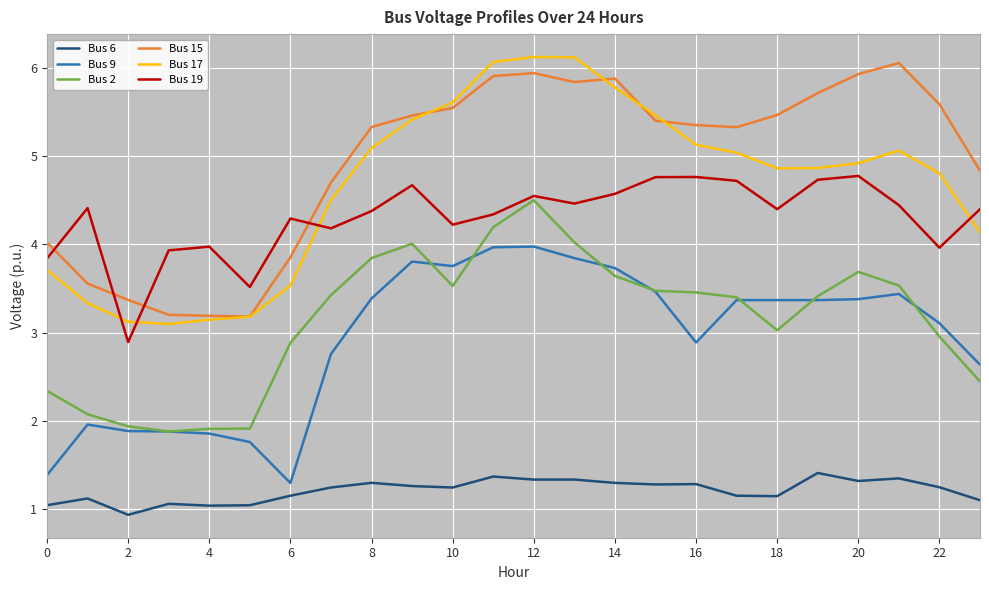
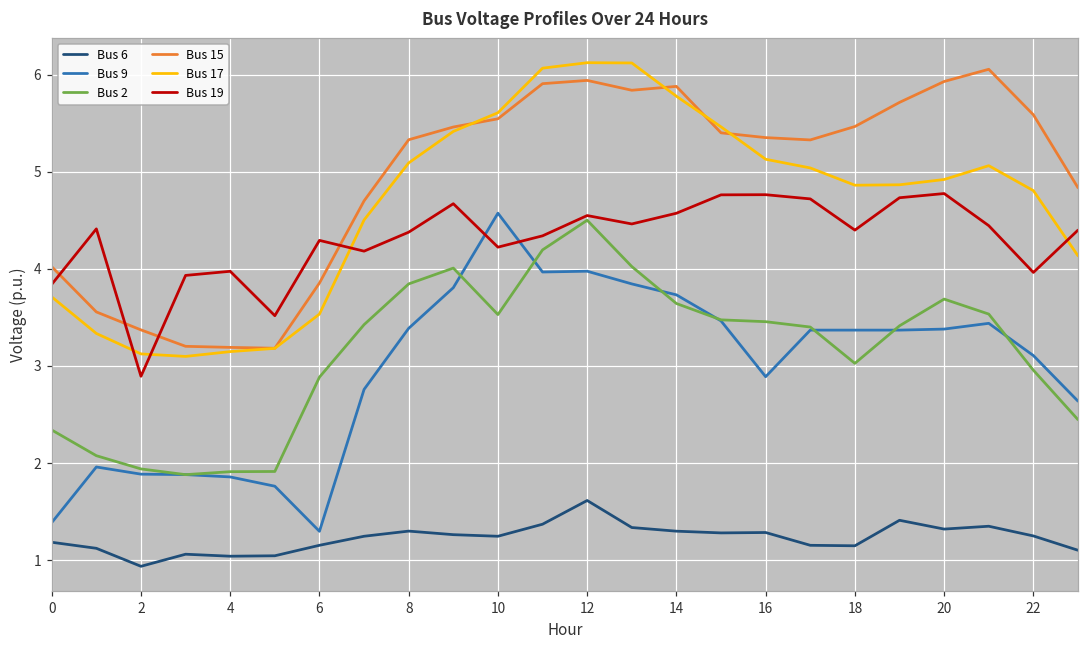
  {
    "Bus 6": {
-     "0": 1.0,
+     "0": 1.2,
      "2": 0.9,
      "4": 1.0,
      "6": 1.2,
      "8": 1.3,
      "10": 1.2,
-     "12": 1.3,
+     "12": 1.6,
      "14": 1.3,
      "16": 1.3,
      "18": 1.1,
      "20": 1.3,
      "22": 1.2
    },
    "Bus 9": {
      "0": 1.4,
      "2": 1.9,
      "4": 1.9,
      "6": 1.3,
      "8": 3.4,
-     "10": 3.8,
+     "10": 4.6,
      "12": 4.0,
      "14": 3.7,
      "16": 2.9,
      "18": 3.4,
      "20": 3.4,
      "22": 3.1
    },
    "Bus 2": {
      "0": 2.3,
      "2": 1.9,
      "4": 1.9,
      "6": 2.9,
      "8": 3.8,
      "10": 3.5,
      "12": 4.5,
      "14": 3.6,
      "16": 3.5,
      "18": 3.0,
      "20": 3.7,
      "22": 3.0
    },
    "Bus 15": {
      "0": 4.0,
      "2": 3.4,
      "4": 3.2,
      "6": 3.9,
      "8": 5.3,
      "10": 5.5,
      "12": 5.9,
      "14": 5.9,
      "16": 5.4,
      "18": 5.5,
      "20": 5.9,
      "22": 5.6
    },
    "Bus 17": {
      "0": 3.7,
      "2": 3.1,
      "4": 3.1,
      "6": 3.5,
      "8": 5.1,
      "10": 5.6,
      "12": 6.1,
      "14": 5.8,
      "16": 5.1,
      "18": 4.9,
      "20": 4.9,
      "22": 4.8
    },
    "Bus 19": {
      "0": 3.8,
      "2": 2.9,
      "4": 4.0,
      "6": 4.3,
      "8": 4.4,
      "10": 4.2,
      "12": 4.5,
      "14": 4.6,
      "16": 4.8,
      "18": 4.4,
      "20": 4.8,
      "22": 4.0
    }
  }
